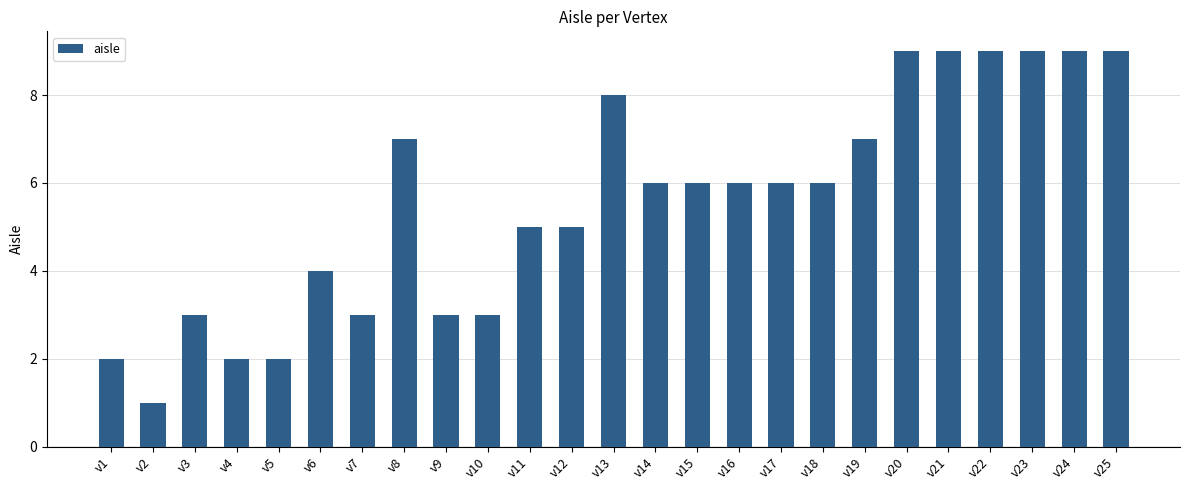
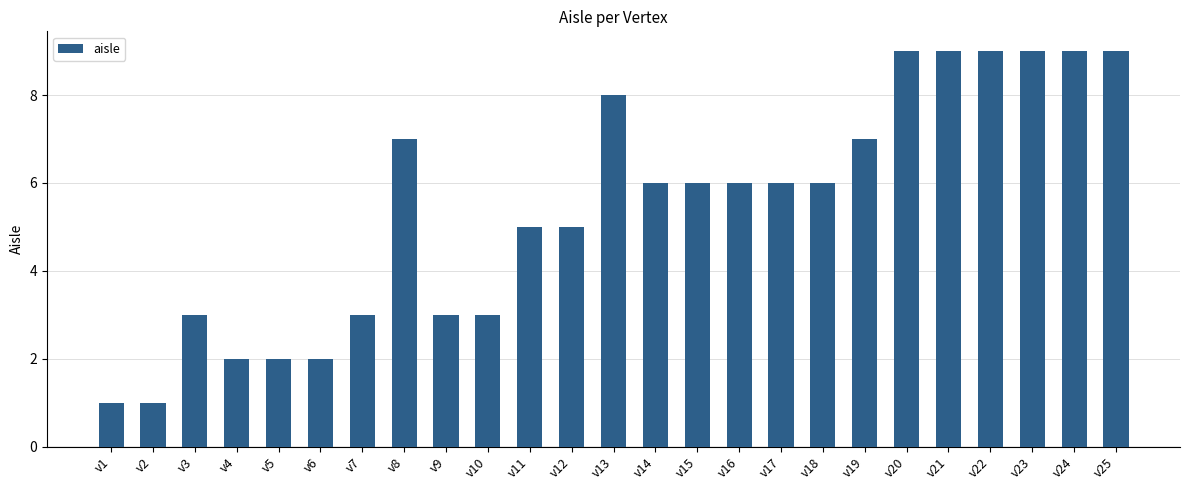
  {
-   "v1": 2,
+   "v1": 1,
    "v2": 1,
    "v3": 3,
    "v4": 2,
    "v5": 2,
-   "v6": 4,
+   "v6": 2,
    "v7": 3,
    "v8": 7,
    "v9": 3,
    "v10": 3,
    "v11": 5,
    "v12": 5,
    "v13": 8,
    "v14": 6,
    "v15": 6,
    "v16": 6,
    "v17": 6,
    "v18": 6,
    "v19": 7,
    "v20": 9,
    "v21": 9,
    "v22": 9,
    "v23": 9,
    "v24": 9,
    "v25": 9
  }
